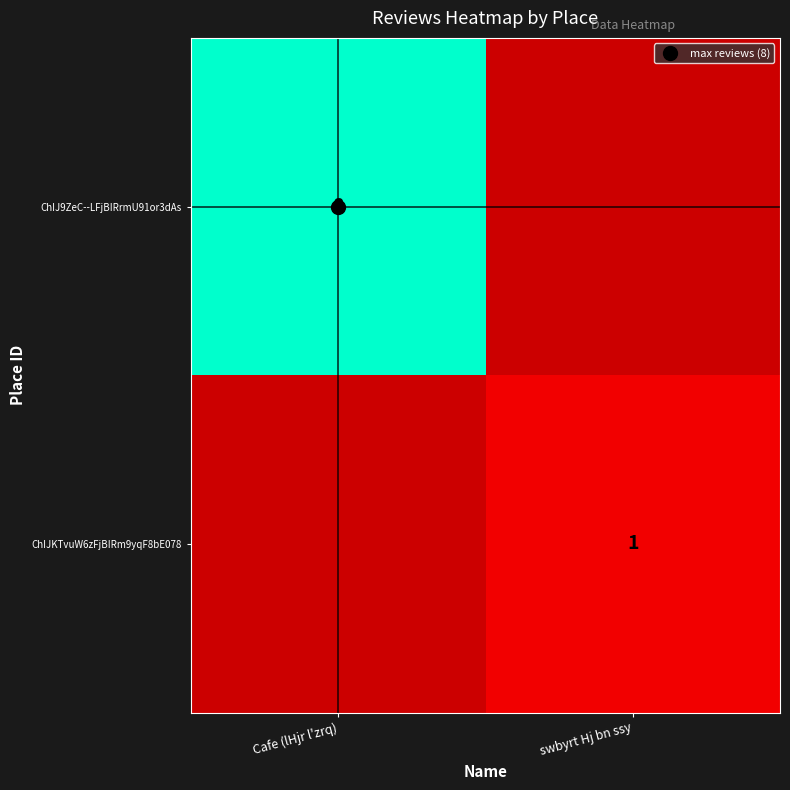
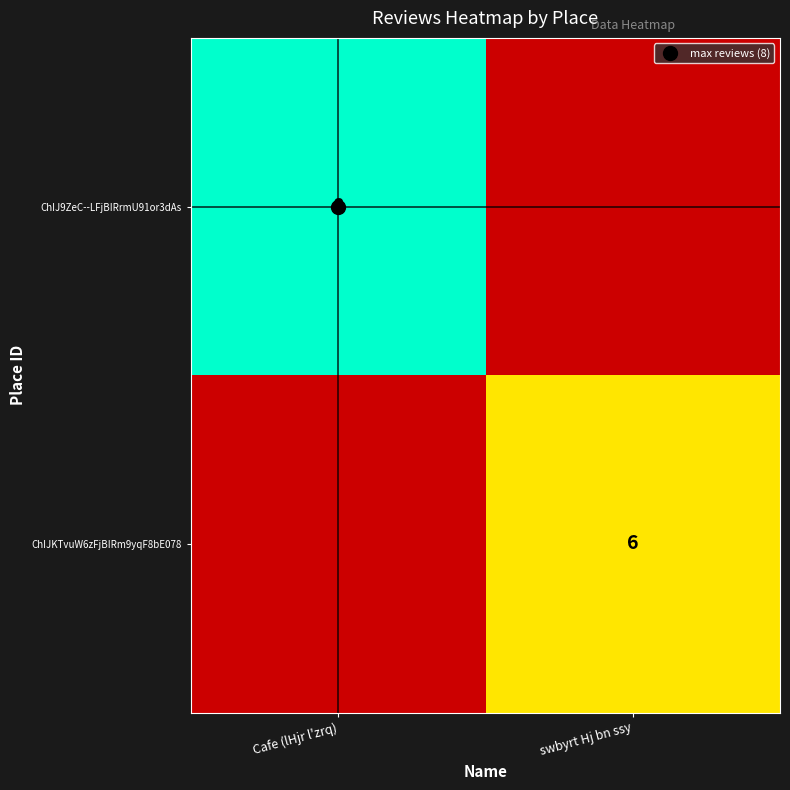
  {
    "ChIJKTvuW6zFjBIRm9yqF8bE078": {
-     "swbyrt Hj bn ssy": 1
+     "swbyrt Hj bn ssy": 6
    }
  }
